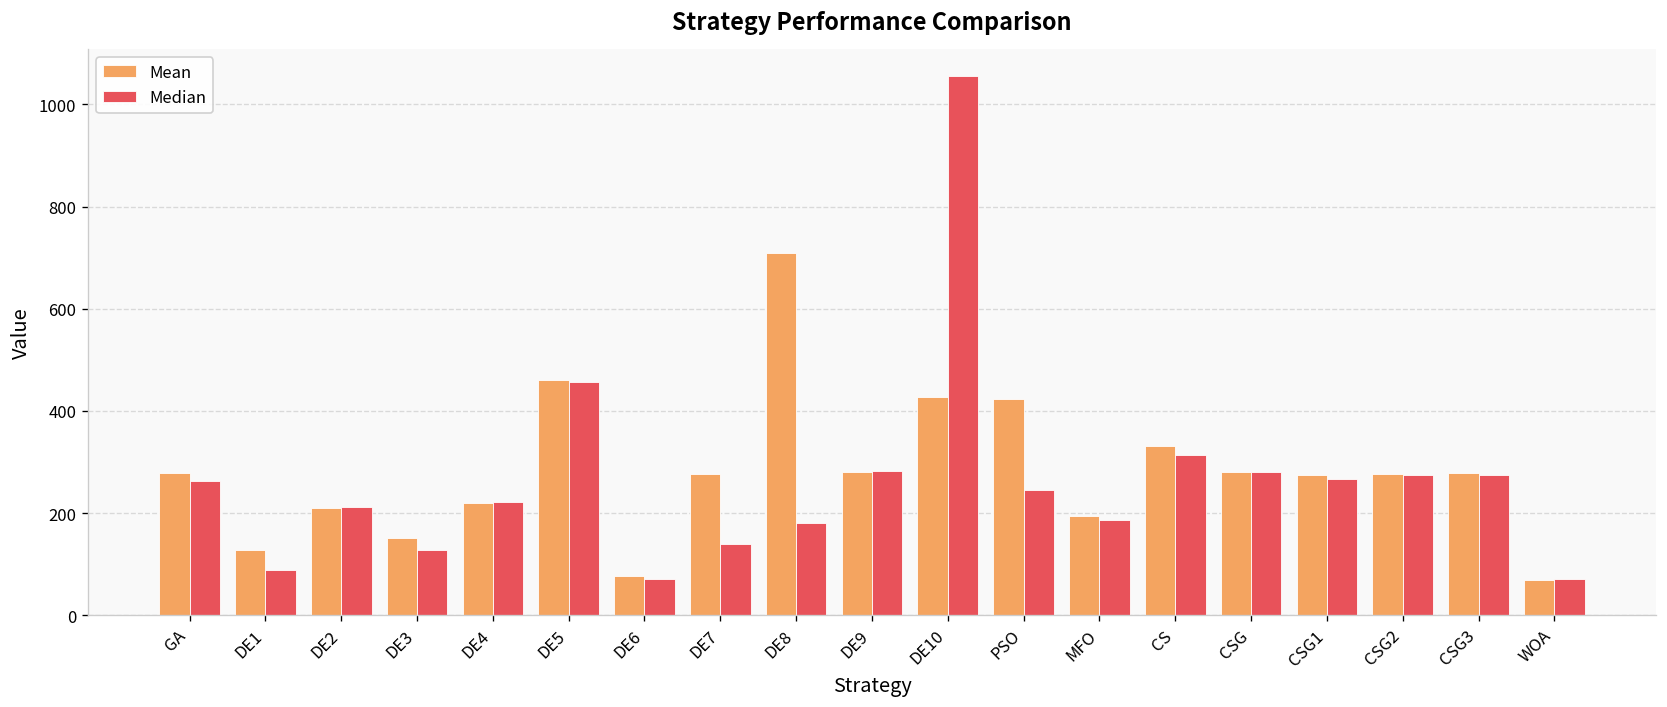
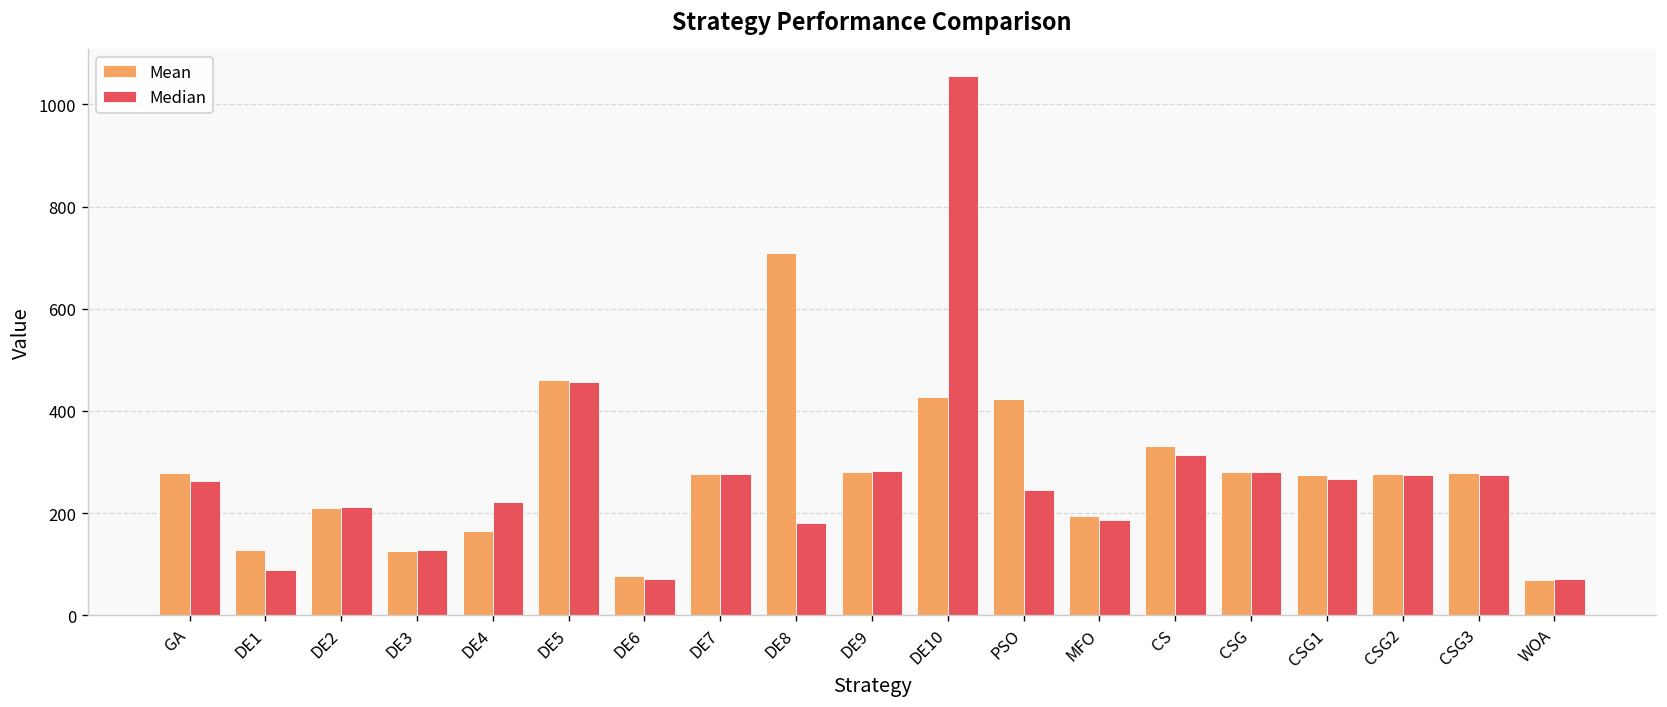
  {
    "Mean": {
      "GA": 280,
      "DE1": 130,
      "DE2": 210,
-     "DE3": 150,
-     "DE4": 220,
+     "DE3": 130,
+     "DE4": 160,
      "DE5": 460,
      "DE6": 80,
      "DE7": 280,
      "DE8": 710,
      "DE9": 280,
      "DE10": 430,
      "PSO": 420,
      "MFO": 190,
      "CS": 330,
      "CSG": 280,
      "CSG1": 280,
      "CSG2": 280,
      "CSG3": 280,
      "WOA": 70
    },
    "Median": {
      "GA": 260,
      "DE1": 90,
      "DE2": 210,
      "DE3": 130,
      "DE4": 220,
      "DE5": 460,
      "DE6": 70,
-     "DE7": 140,
+     "DE7": 280,
      "DE8": 180,
      "DE9": 280,
      "DE10": 1060,
      "PSO": 240,
      "MFO": 190,
      "CS": 310,
      "CSG": 280,
      "CSG1": 270,
      "CSG2": 270,
      "CSG3": 270,
      "WOA": 70
    }
  }
